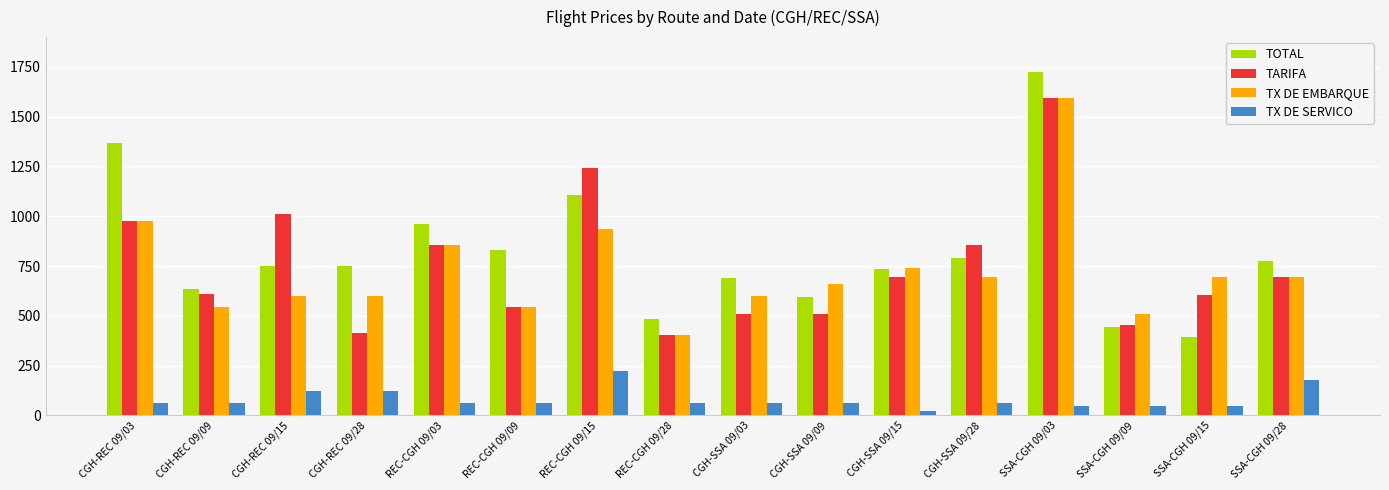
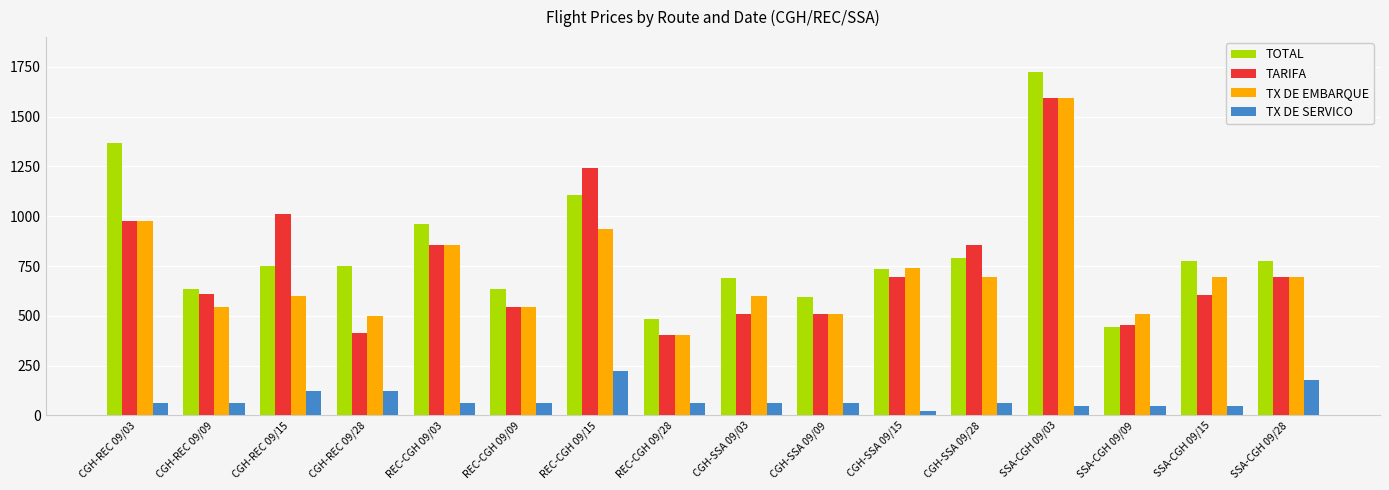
  {
    "TOTAL": {
      "CGH-REC 09/03": 1370,
      "CGH-REC 09/09": 630,
      "CGH-REC 09/15": 750,
      "CGH-REC 09/28": 750,
      "REC-CGH 09/03": 960,
-     "REC-CGH 09/09": 830,
+     "REC-CGH 09/09": 630,
      "REC-CGH 09/15": 1110,
      "REC-CGH 09/28": 480,
      "CGH-SSA 09/03": 690,
      "CGH-SSA 09/09": 600,
      "CGH-SSA 09/15": 740,
      "CGH-SSA 09/28": 790,
      "SSA-CGH 09/03": 1720,
      "SSA-CGH 09/09": 440,
-     "SSA-CGH 09/15": 400,
+     "SSA-CGH 09/15": 770,
      "SSA-CGH 09/28": 770
    },
    "TARIFA": {
      "CGH-REC 09/03": 980,
      "CGH-REC 09/09": 610,
      "CGH-REC 09/15": 1010,
      "CGH-REC 09/28": 410,
      "REC-CGH 09/03": 860,
      "REC-CGH 09/09": 540,
      "REC-CGH 09/15": 1240,
      "REC-CGH 09/28": 400,
      "CGH-SSA 09/03": 510,
      "CGH-SSA 09/09": 510,
      "CGH-SSA 09/15": 690,
      "CGH-SSA 09/28": 860,
      "SSA-CGH 09/03": 1590,
      "SSA-CGH 09/09": 450,
      "SSA-CGH 09/15": 610,
      "SSA-CGH 09/28": 690
    },
    "TX DE EMBARQUE": {
      "CGH-REC 09/03": 980,
      "CGH-REC 09/09": 540,
      "CGH-REC 09/15": 600,
-     "CGH-REC 09/28": 600,
+     "CGH-REC 09/28": 500,
      "REC-CGH 09/03": 860,
      "REC-CGH 09/09": 540,
      "REC-CGH 09/15": 940,
      "REC-CGH 09/28": 400,
      "CGH-SSA 09/03": 600,
-     "CGH-SSA 09/09": 660,
+     "CGH-SSA 09/09": 510,
      "CGH-SSA 09/15": 740,
      "CGH-SSA 09/28": 690,
      "SSA-CGH 09/03": 1590,
      "SSA-CGH 09/09": 510,
      "SSA-CGH 09/15": 690,
      "SSA-CGH 09/28": 690
    },
    "TX DE SERVICO": {
      "CGH-REC 09/03": 60,
      "CGH-REC 09/09": 60,
      "CGH-REC 09/15": 120,
      "CGH-REC 09/28": 120,
      "REC-CGH 09/03": 60,
      "REC-CGH 09/09": 60,
      "REC-CGH 09/15": 220,
      "REC-CGH 09/28": 60,
      "CGH-SSA 09/03": 60,
      "CGH-SSA 09/09": 60,
      "CGH-SSA 09/15": 20,
      "CGH-SSA 09/28": 60,
      "SSA-CGH 09/03": 50,
      "SSA-CGH 09/09": 50,
      "SSA-CGH 09/15": 50,
      "SSA-CGH 09/28": 180
    }
  }
